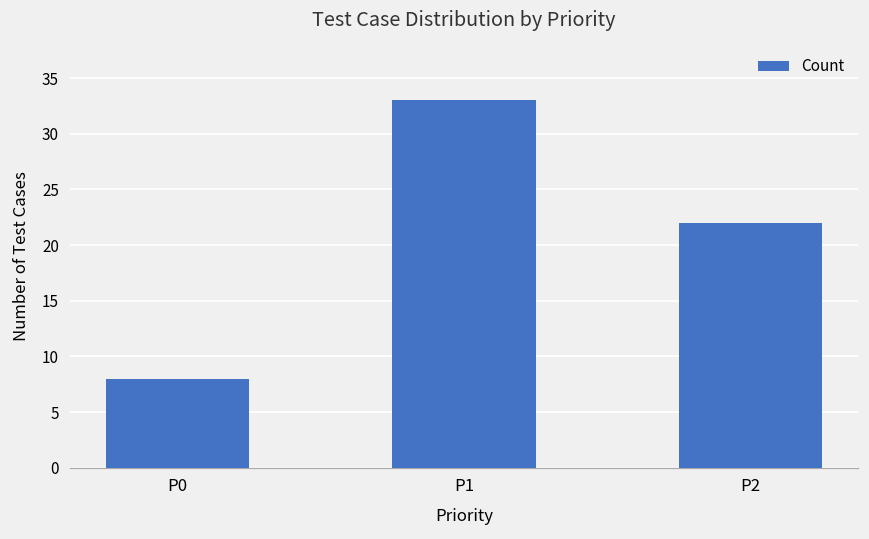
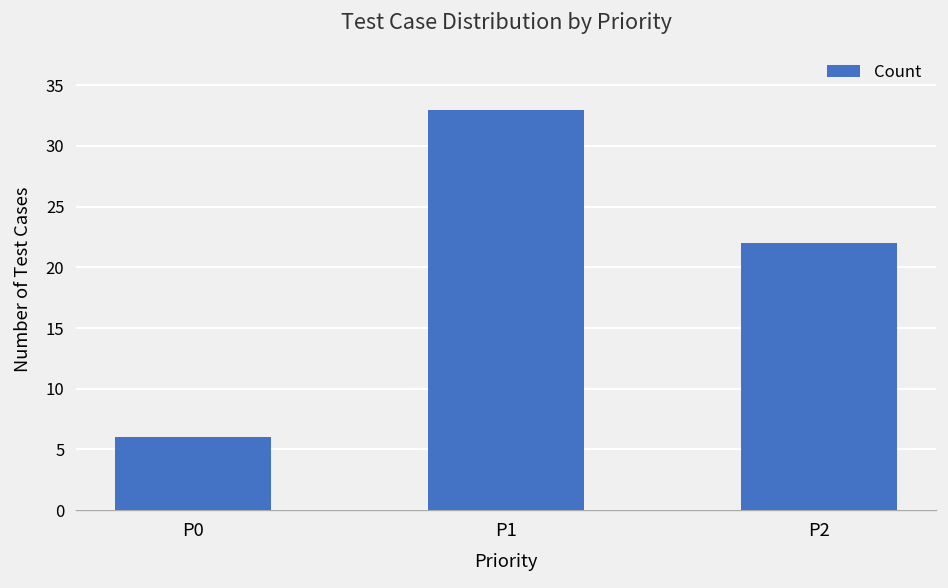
  {
-   "P0": 8,
+   "P0": 6,
    "P1": 33,
    "P2": 22
  }
